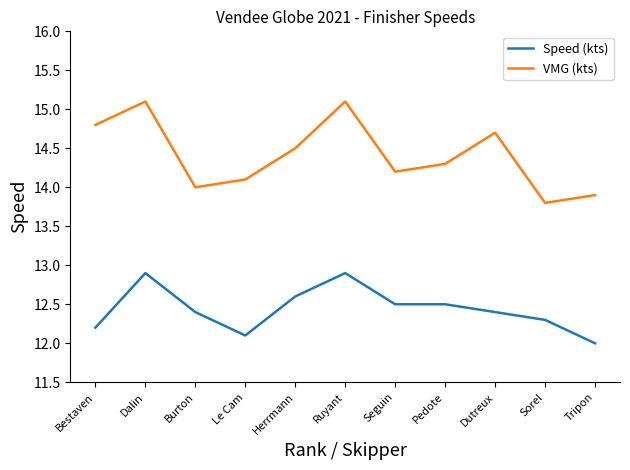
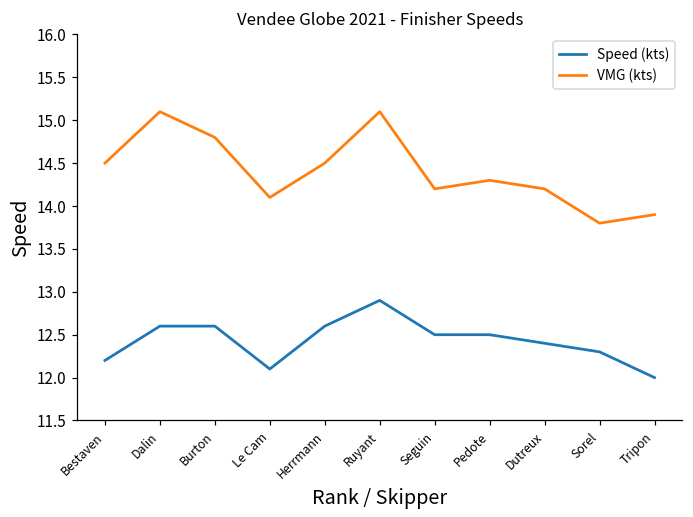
  {
    "Speed (kts)": {
      "Bestaven": 12.2,
-     "Dalin": 12.9,
-     "Burton": 12.4,
+     "Dalin": 12.6,
+     "Burton": 12.6,
      "Le Cam": 12.1,
      "Herrmann": 12.6,
      "Ruyant": 12.9,
      "Seguin": 12.5,
      "Pedote": 12.5,
      "Dutreux": 12.4,
      "Sorel": 12.3,
      "Tripon": 12.0
    },
    "VMG (kts)": {
-     "Bestaven": 14.8,
+     "Bestaven": 14.5,
      "Dalin": 15.1,
-     "Burton": 14.0,
+     "Burton": 14.8,
      "Le Cam": 14.1,
      "Herrmann": 14.5,
      "Ruyant": 15.1,
      "Seguin": 14.2,
      "Pedote": 14.3,
-     "Dutreux": 14.7,
+     "Dutreux": 14.2,
      "Sorel": 13.8,
      "Tripon": 13.9
    }
  }
